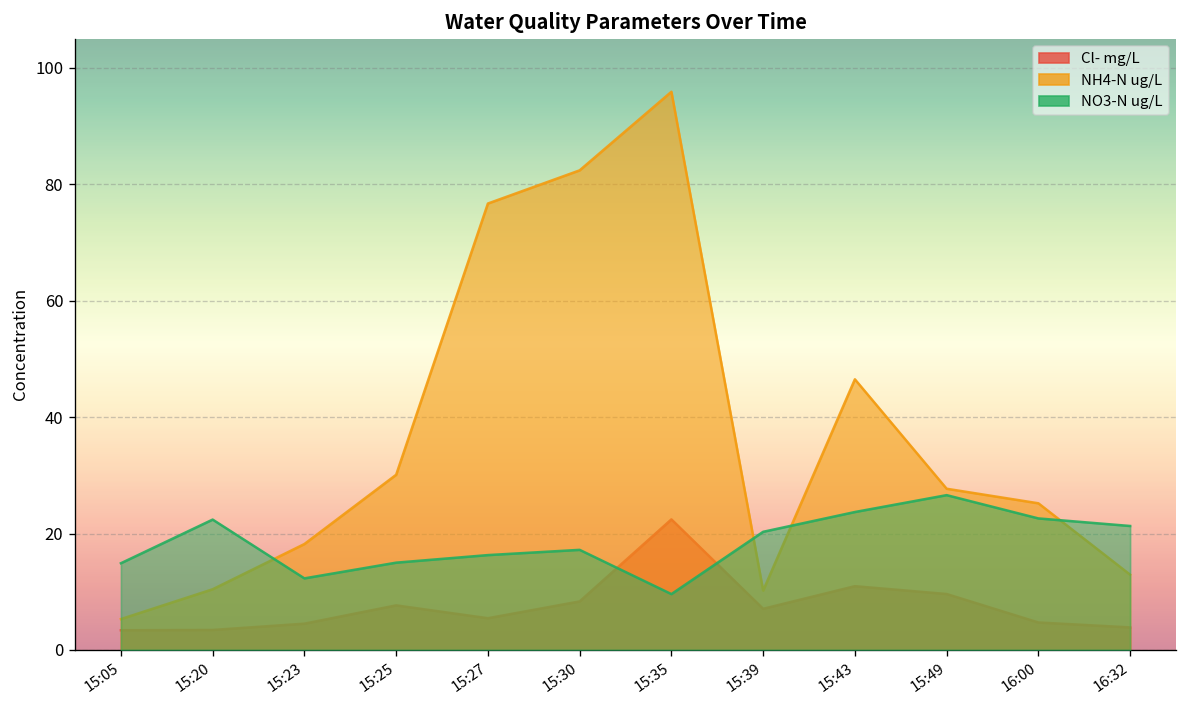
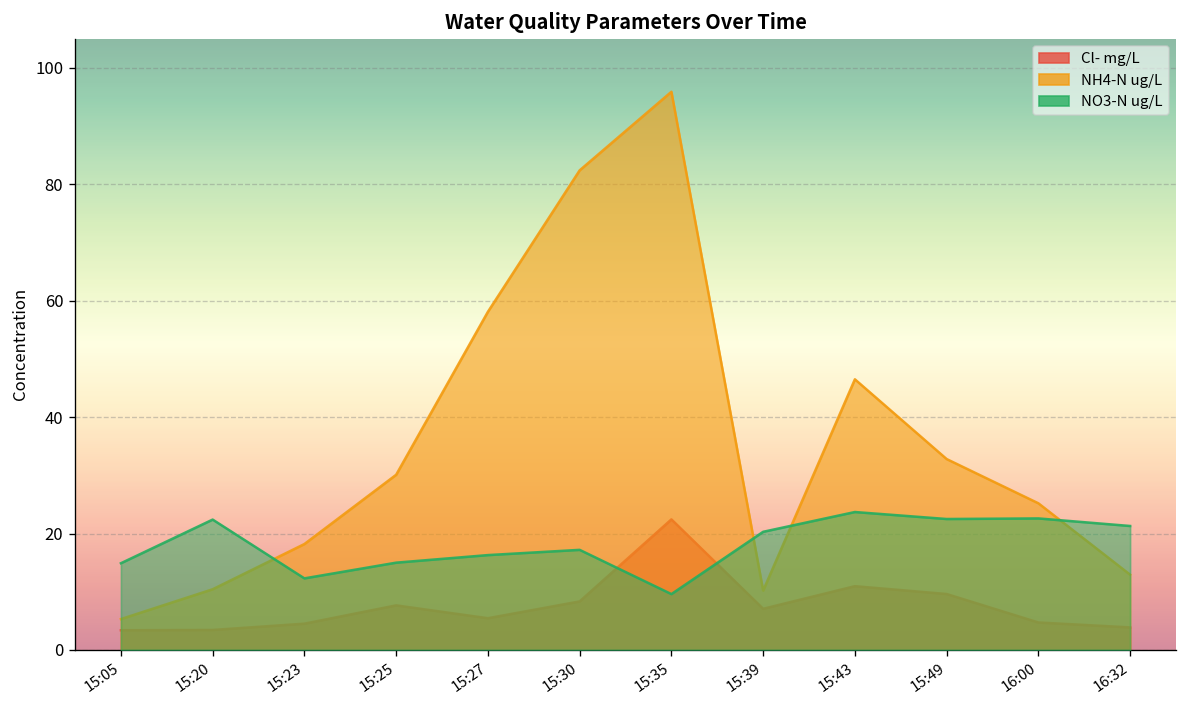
  {
    "Cl- mg/L": {
      "15:05": 3,
      "15:20": 3,
      "15:23": 5,
      "15:25": 8,
      "15:27": 5,
      "15:30": 8,
      "15:35": 22,
      "15:39": 7,
      "15:43": 11,
      "15:49": 10,
      "16:00": 5,
      "16:32": 4
    },
    "NH4-N ug/L": {
      "15:05": 5,
      "15:20": 10,
      "15:23": 18,
      "15:25": 30,
-     "15:27": 77,
+     "15:27": 58,
      "15:30": 82,
      "15:35": 96,
      "15:39": 10,
      "15:43": 47,
-     "15:49": 28,
+     "15:49": 33,
      "16:00": 25,
      "16:32": 13
    },
    "NO3-N ug/L": {
      "15:05": 15,
      "15:20": 22,
      "15:23": 12,
      "15:25": 15,
      "15:27": 16,
      "15:30": 17,
      "15:35": 10,
      "15:39": 20,
      "15:43": 24,
-     "15:49": 27,
+     "15:49": 23,
      "16:00": 23,
      "16:32": 21
    }
  }
